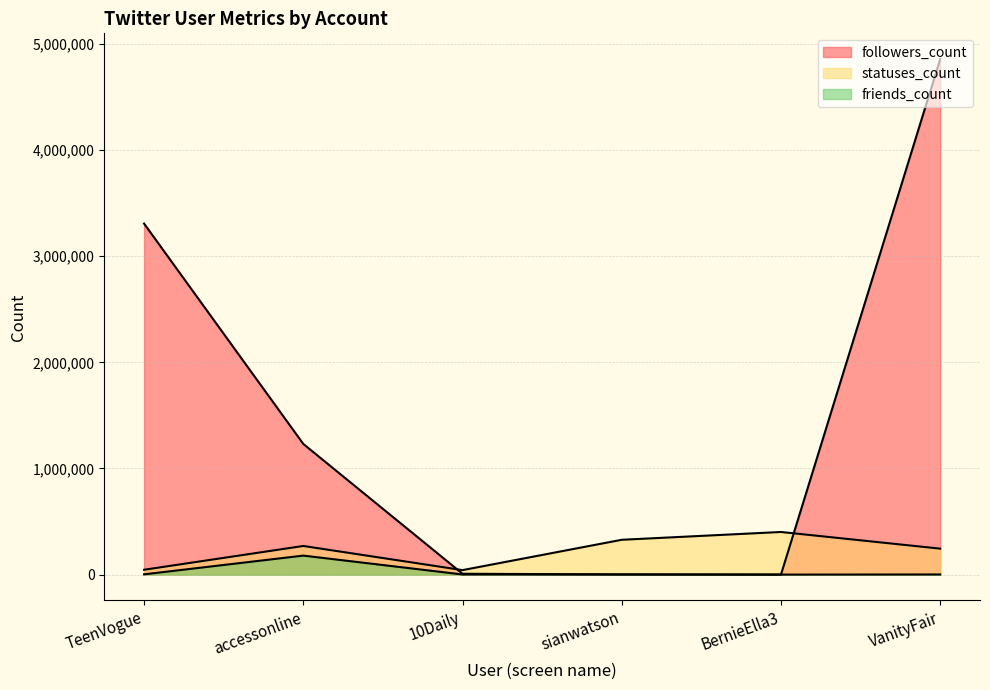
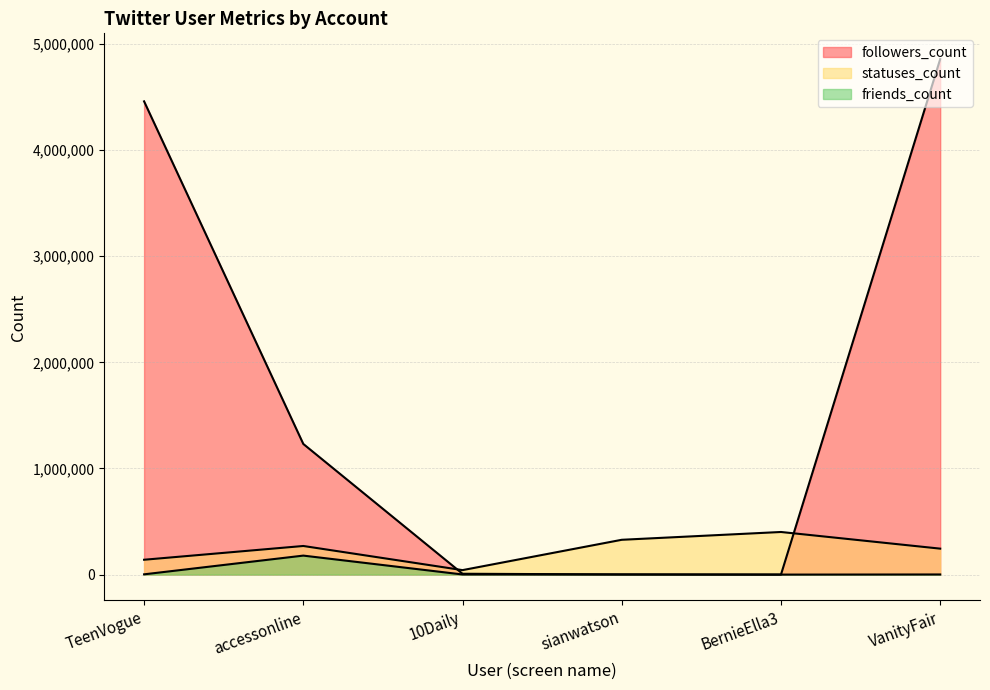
  {
    "followers_count": {
-     "TeenVogue": "3,310,000",
+     "TeenVogue": "4,460,000",
      "accessonline": "1,230,000"
    },
    "statuses_count": {
-     "TeenVogue": "50,000",
+     "TeenVogue": "140,000",
      "accessonline": "270,000",
      "10Daily": "40,000",
      "sianwatson": "330,000",
      "BernieElla3": "400,000",
      "VanityFair": "240,000"
    },
    "friends_count": {
      "TeenVogue": "0",
      "accessonline": "180,000",
      "VanityFair": "0"
    }
  }
